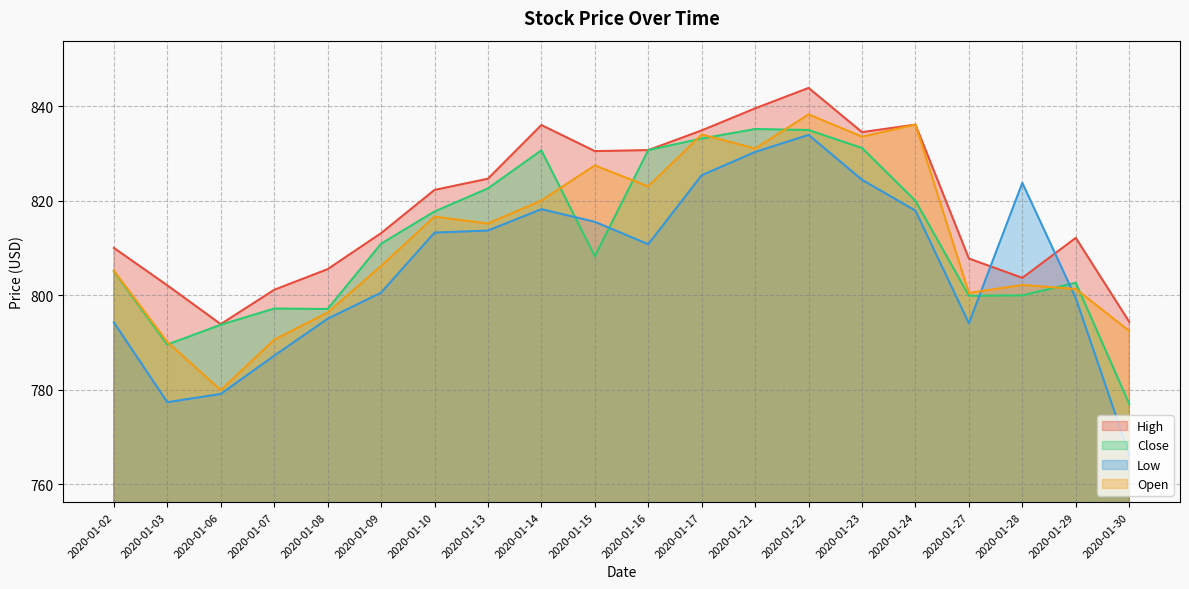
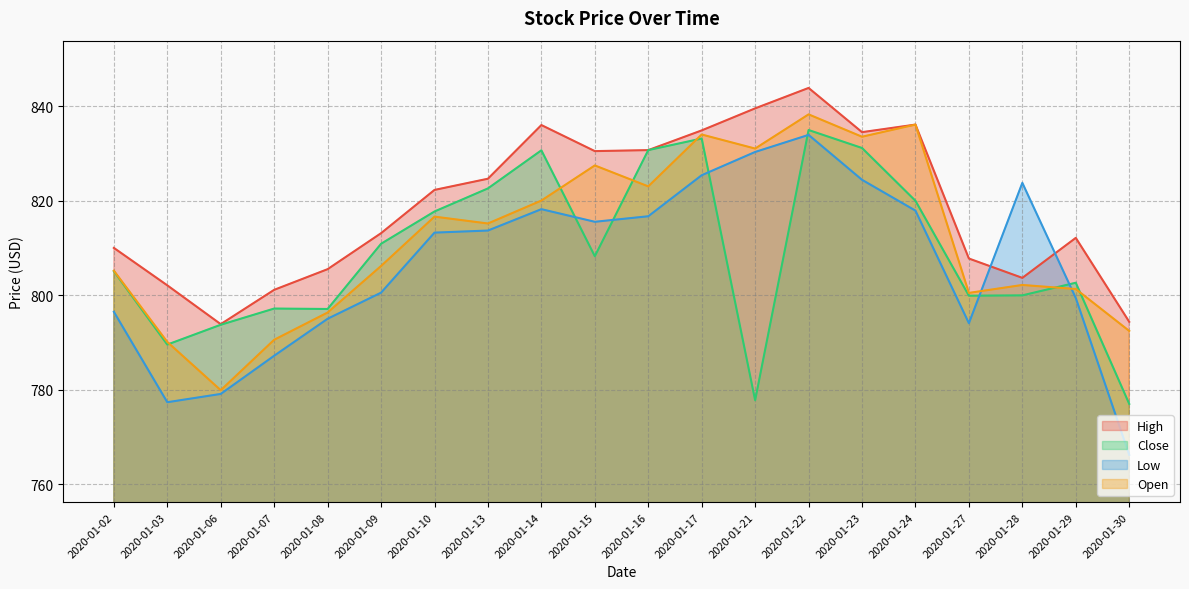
  {
    "Close": {
      "2020-01-03": 790,
      "2020-01-07": 797,
      "2020-01-08": 797,
      "2020-01-09": 811,
      "2020-01-10": 818,
      "2020-01-13": 823,
      "2020-01-14": 831,
      "2020-01-15": 808,
      "2020-01-17": 833,
-     "2020-01-21": 835,
+     "2020-01-21": 778,
      "2020-01-22": 835,
      "2020-01-23": 831,
      "2020-01-24": 820,
      "2020-01-27": 800,
      "2020-01-28": 800,
      "2020-01-29": 803,
      "2020-01-30": 777
    },
    "Low": {
-     "2020-01-02": 794,
+     "2020-01-02": 796,
      "2020-01-03": 777,
      "2020-01-06": 779,
      "2020-01-07": 787,
      "2020-01-08": 795,
      "2020-01-09": 801,
      "2020-01-10": 813,
      "2020-01-13": 814,
      "2020-01-14": 818,
      "2020-01-15": 816,
-     "2020-01-16": 811,
+     "2020-01-16": 817,
      "2020-01-17": 825,
      "2020-01-21": 830,
      "2020-01-22": 834,
      "2020-01-23": 824,
      "2020-01-24": 818,
      "2020-01-27": 794,
      "2020-01-28": 824,
      "2020-01-29": 799
    }
  }
